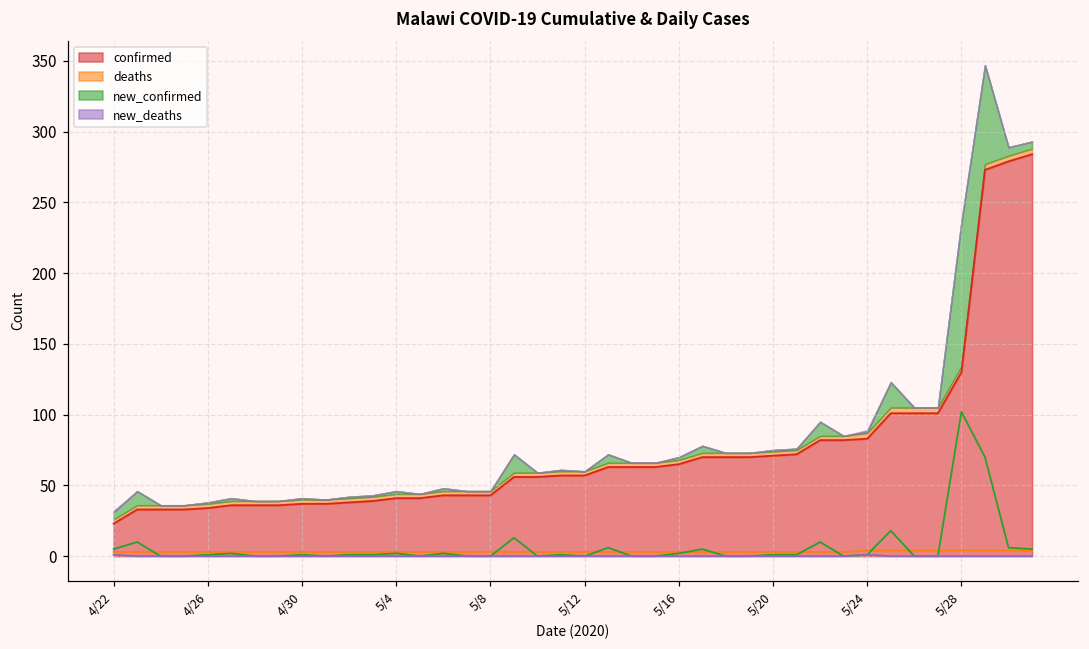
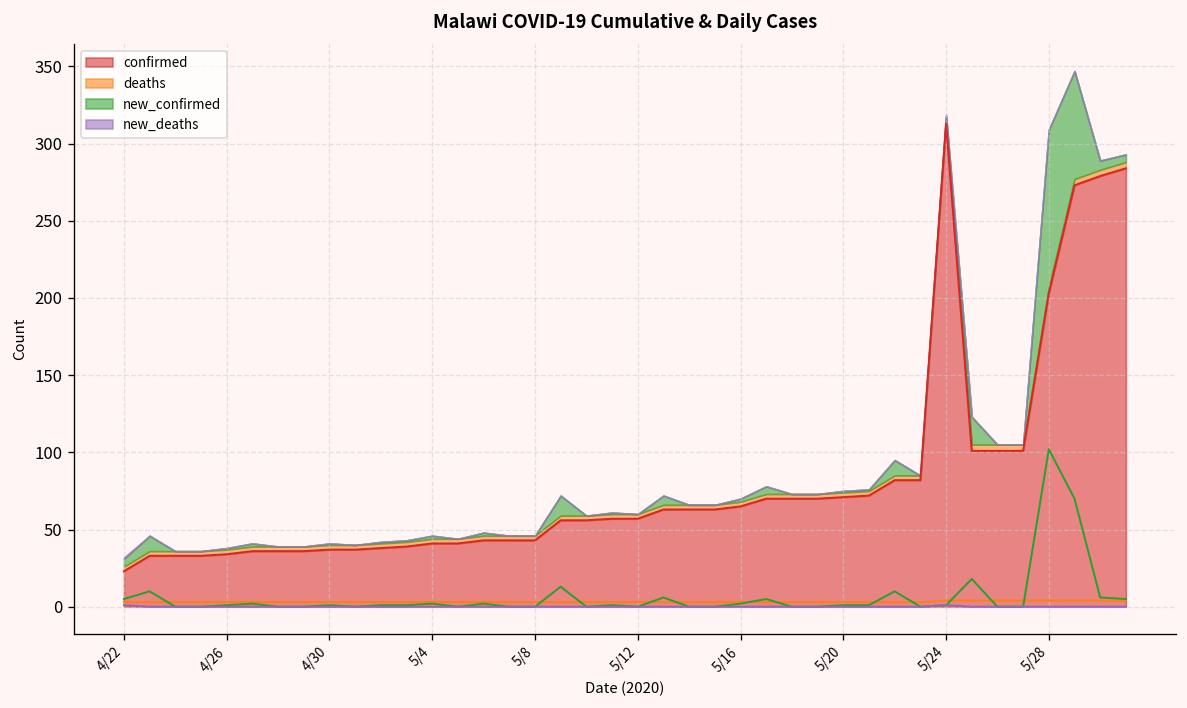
  {
    "confirmed": {
      "4/22": 23,
      "4/26": 34,
      "4/30": 37,
      "5/4": 41,
      "5/8": 43,
      "5/12": 57,
      "5/16": 65,
      "5/20": 71,
-     "5/24": 83,
-     "5/28": 130
+     "5/24": 313,
+     "5/28": 203
    }
  }
